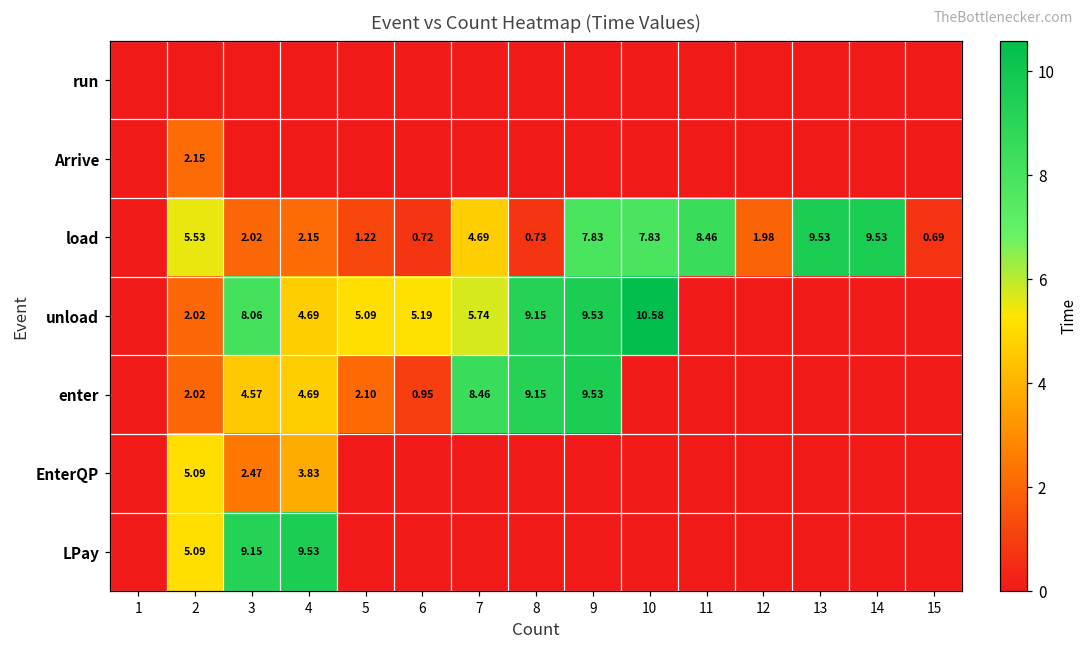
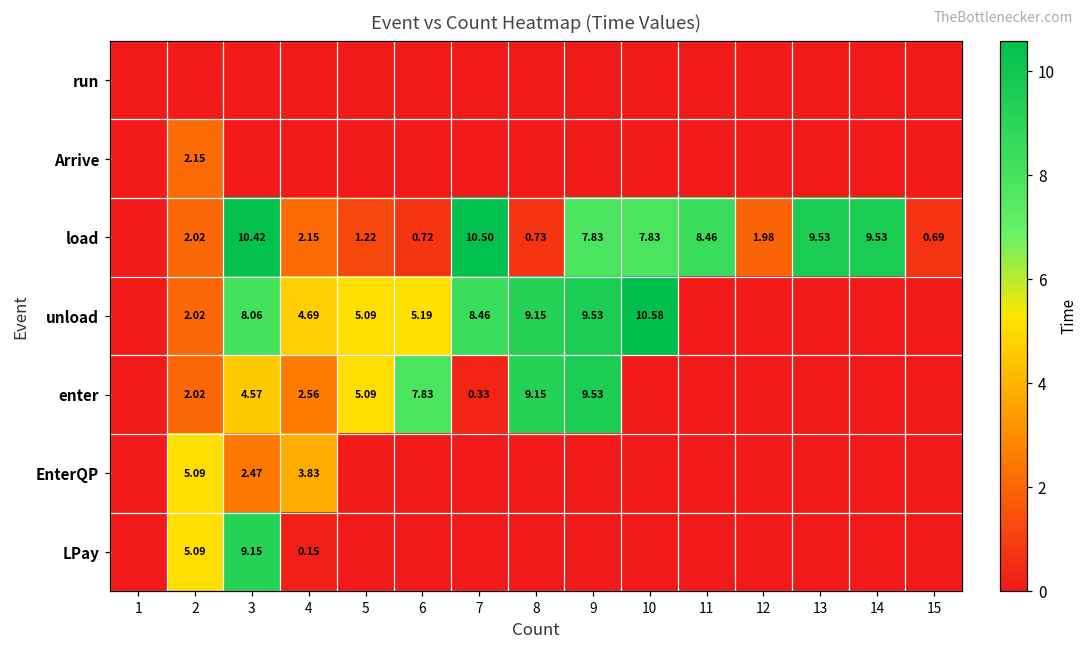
  {
    "Arrive": {
      "2": 2.15
    },
    "load": {
-     "2": 5.53,
-     "3": 2.02,
+     "2": 2.02,
+     "3": 10.42,
      "4": 2.15,
      "5": 1.22,
      "6": 0.72,
-     "7": 4.69,
+     "7": 10.50,
      "8": 0.73,
      "9": 7.83,
      "10": 7.83,
      "11": 8.46,
      "12": 1.98,
      "13": 9.53,
      "14": 9.53,
      "15": 0.69
    },
    "unload": {
      "2": 2.02,
      "3": 8.06,
      "4": 4.69,
      "5": 5.09,
      "6": 5.19,
-     "7": 5.74,
+     "7": 8.46,
      "8": 9.15,
      "9": 9.53,
      "10": 10.58
    },
    "enter": {
      "2": 2.02,
      "3": 4.57,
-     "4": 4.69,
-     "5": 2.10,
-     "6": 0.95,
-     "7": 8.46,
+     "4": 2.56,
+     "5": 5.09,
+     "6": 7.83,
+     "7": 0.33,
      "8": 9.15,
      "9": 9.53
    },
    "EnterQP": {
      "2": 5.09,
      "3": 2.47,
      "4": 3.83
    },
    "LPay": {
      "2": 5.09,
      "3": 9.15,
-     "4": 9.53
+     "4": 0.15
    }
  }
